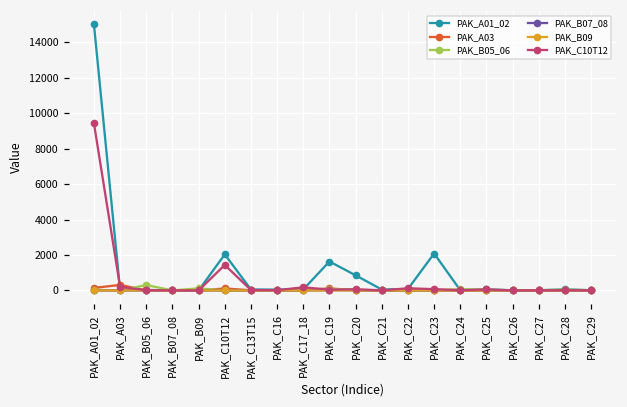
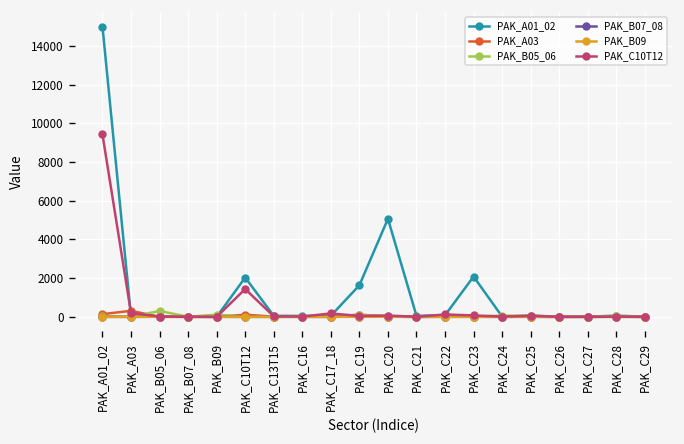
  {
    "PAK_A01_02": {
      "PAK_A01_02": 15000,
      "PAK_C10T12": 2000,
      "PAK_C19": 1600,
-     "PAK_C20": 900,
+     "PAK_C20": 5100,
      "PAK_C23": 2100
    },
    "PAK_B05_06": {
      "PAK_B05_06": 300
    },
    "PAK_C10T12": {
      "PAK_A01_02": 9400,
      "PAK_C10T12": 1400
    }
  }
